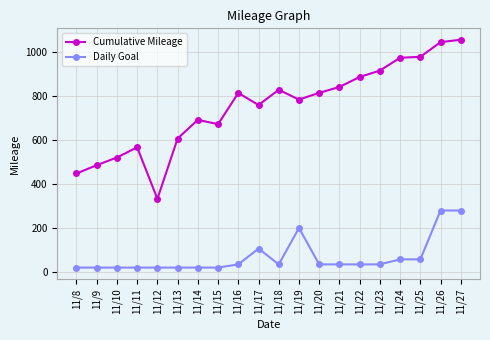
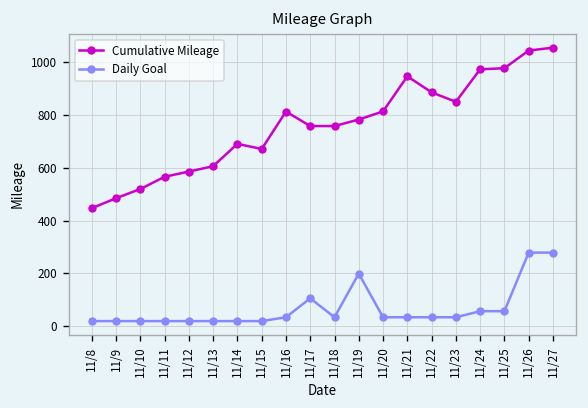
  {
    "Cumulative Mileage": {
      "11/8": 450,
      "11/9": 480,
      "11/10": 520,
      "11/11": 570,
-     "11/12": 330,
+     "11/12": 590,
      "11/13": 610,
      "11/14": 690,
      "11/15": 670,
      "11/16": 810,
      "11/17": 760,
-     "11/18": 830,
+     "11/18": 760,
      "11/19": 780,
      "11/20": 810,
-     "11/21": 840,
+     "11/21": 950,
      "11/22": 880,
-     "11/23": 910,
+     "11/23": 850,
      "11/24": 970,
      "11/25": 980,
      "11/26": 1040,
      "11/27": 1050
    },
    "Daily Goal": {
      "11/8": 20,
      "11/9": 20,
      "11/10": 20,
      "11/11": 20,
      "11/12": 20,
      "11/13": 20,
      "11/14": 20,
      "11/15": 20,
      "11/16": 30,
      "11/17": 110,
      "11/18": 30,
      "11/19": 200,
      "11/20": 30,
      "11/21": 30,
      "11/22": 30,
      "11/23": 30,
      "11/24": 60,
      "11/25": 60,
      "11/26": 280,
      "11/27": 280
    }
  }
